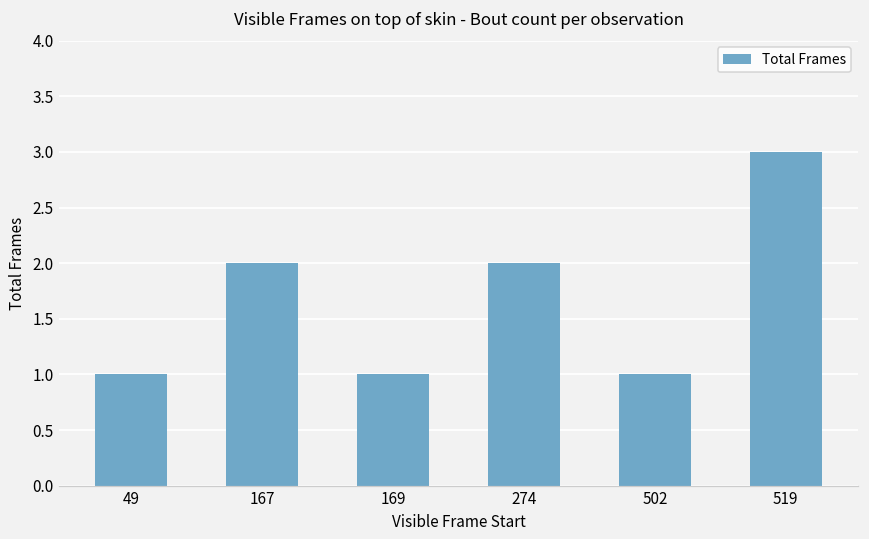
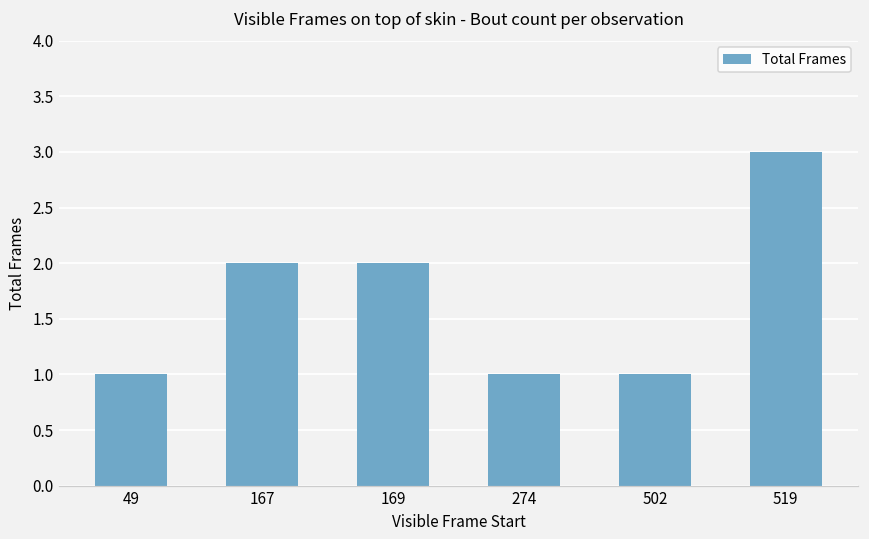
  {
    "49": 1,
    "167": 2,
-   "169": 1,
-   "274": 2,
+   "169": 2,
+   "274": 1,
    "502": 1,
    "519": 3
  }
